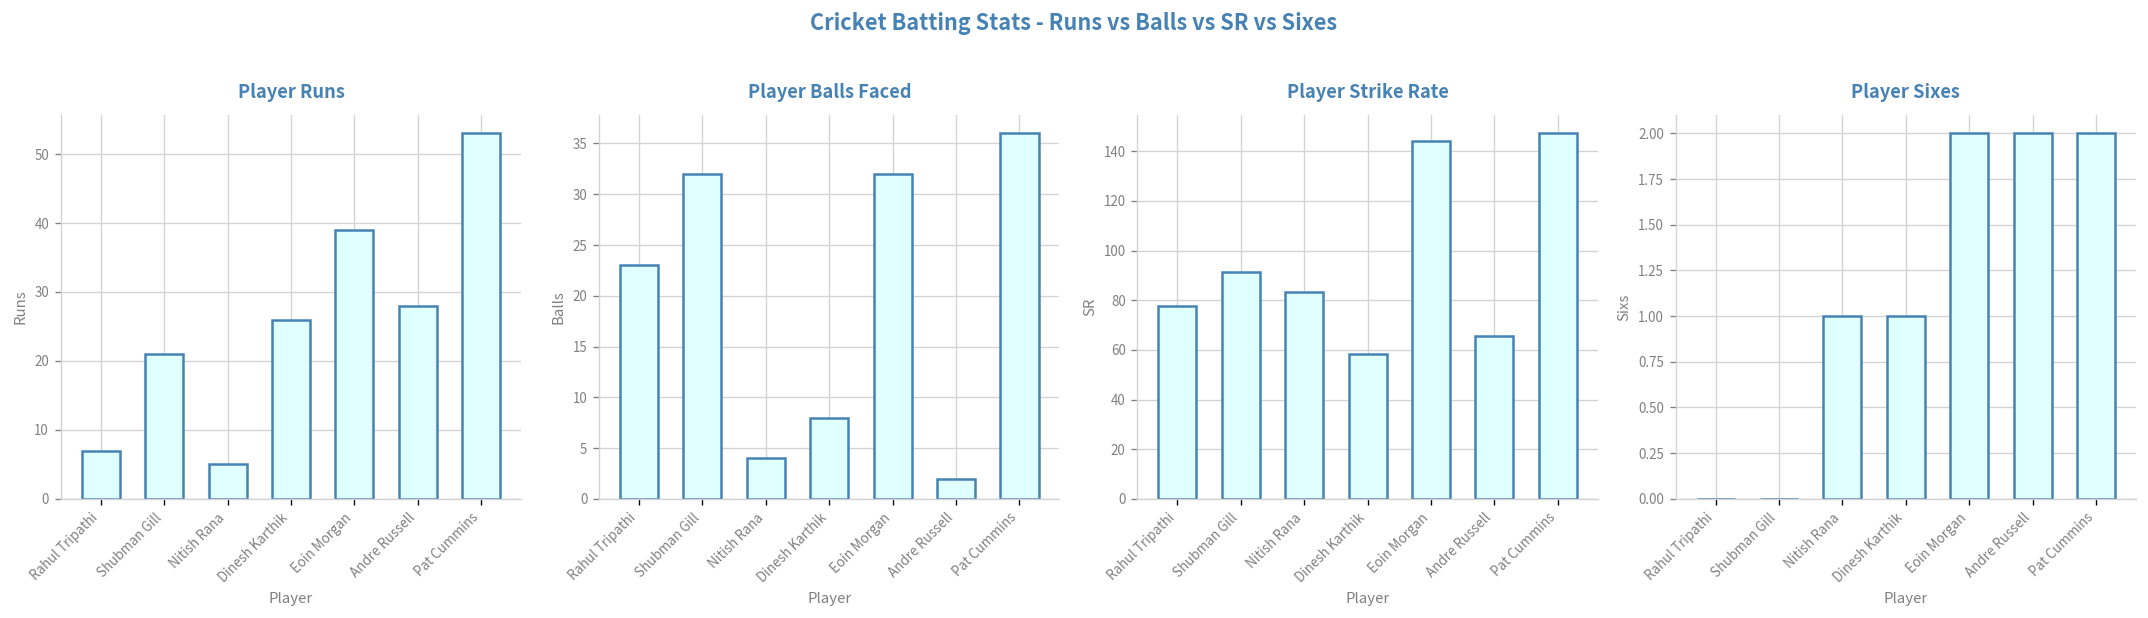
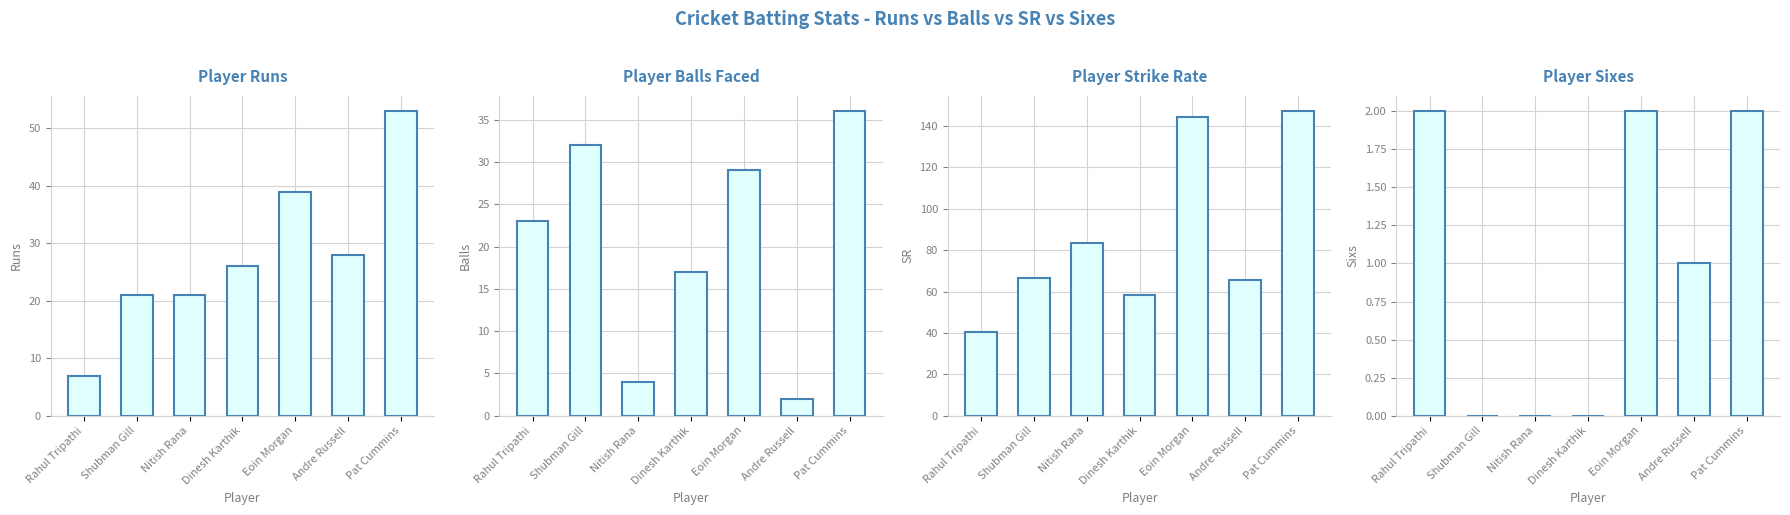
  {
    "Player Runs": {
      "Rahul Tripathi": 7,
      "Shubman Gill": 21,
-     "Nitish Rana": 5,
+     "Nitish Rana": 21,
      "Dinesh Karthik": 26,
      "Eoin Morgan": 39,
      "Andre Russell": 28,
      "Pat Cummins": 53
    },
    "Player Balls Faced": {
      "Rahul Tripathi": 23,
      "Shubman Gill": 32,
      "Nitish Rana": 4,
-     "Dinesh Karthik": 8,
-     "Eoin Morgan": 32,
+     "Dinesh Karthik": 17,
+     "Eoin Morgan": 29,
      "Andre Russell": 2,
      "Pat Cummins": 36
    },
    "Player Strike Rate": {
-     "Rahul Tripathi": 78,
-     "Shubman Gill": 91,
+     "Rahul Tripathi": 40,
+     "Shubman Gill": 67,
      "Nitish Rana": 83,
      "Dinesh Karthik": 58,
      "Eoin Morgan": 144,
      "Andre Russell": 66,
      "Pat Cummins": 147
    },
    "Player Sixes": {
-     "Rahul Tripathi": 0,
+     "Rahul Tripathi": 2,
      "Shubman Gill": 0,
-     "Nitish Rana": 1,
-     "Dinesh Karthik": 1,
+     "Nitish Rana": 0,
+     "Dinesh Karthik": 0,
      "Eoin Morgan": 2,
-     "Andre Russell": 2,
+     "Andre Russell": 1,
      "Pat Cummins": 2
    }
  }
